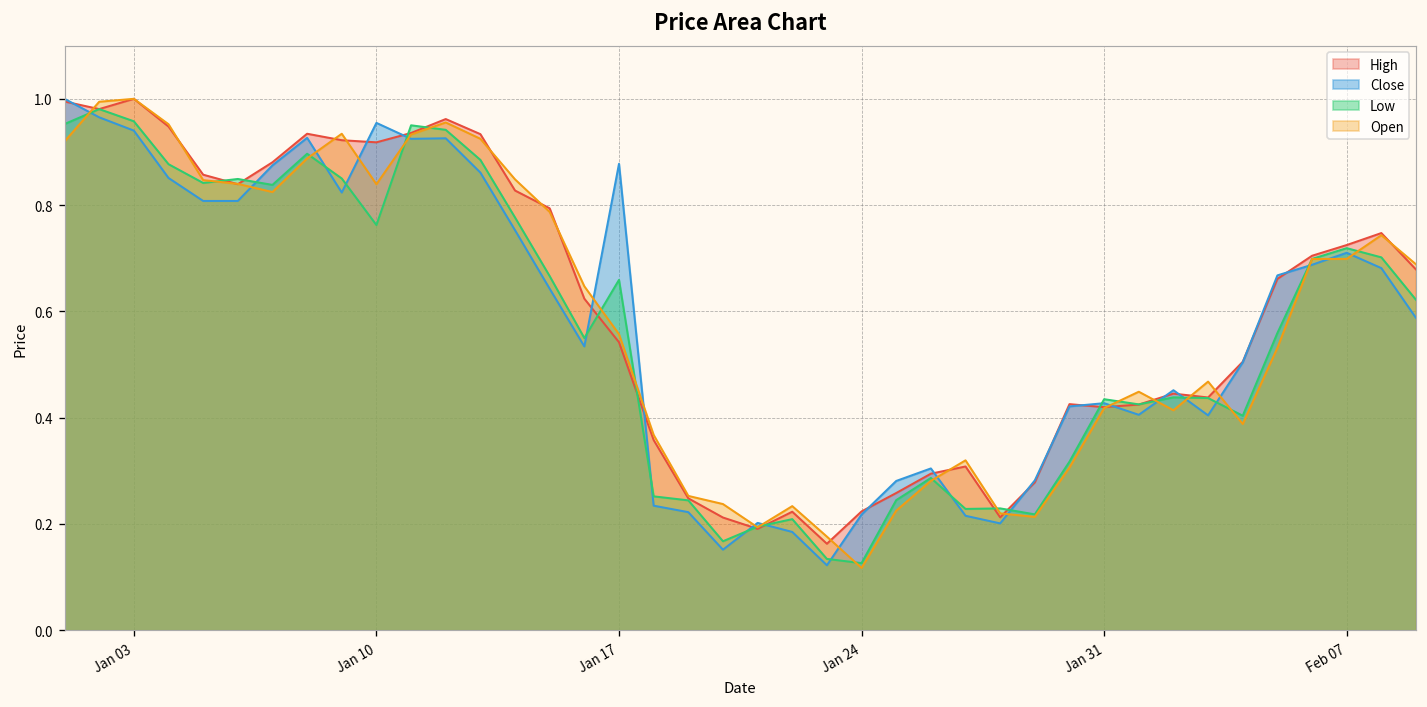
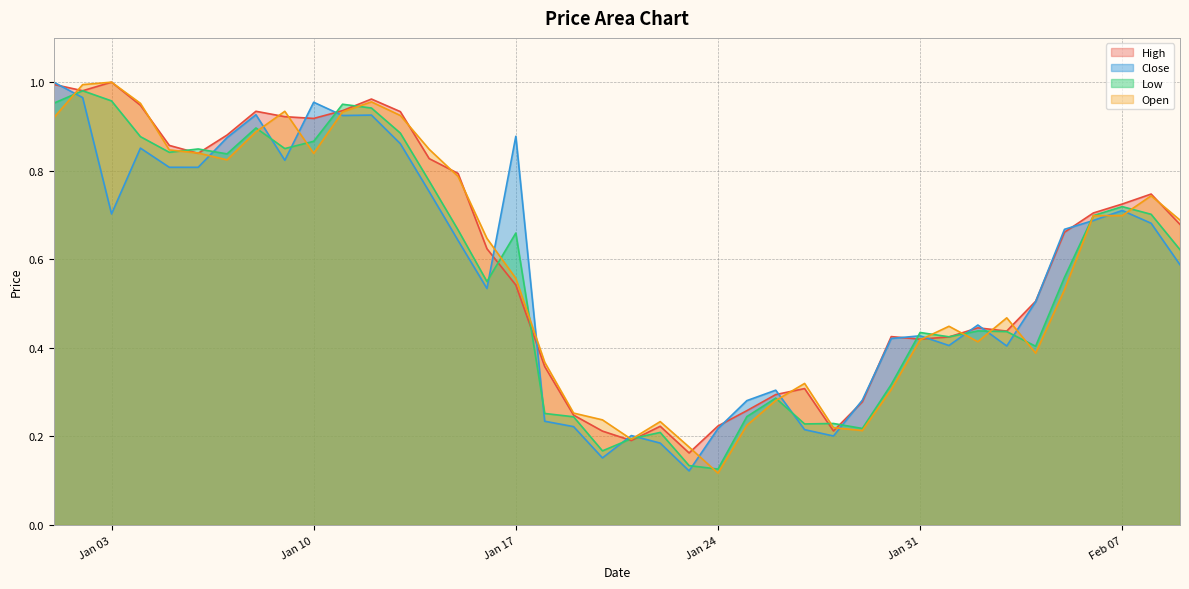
  {
    "Close": {
-     "Jan 03": 0.94,
+     "Jan 03": 0.70,
      "Jan 10": 0.95,
      "Jan 17": 0.88,
      "Jan 24": 0.22,
      "Jan 31": 0.43,
      "Feb 07": 0.71
    },
    "Low": {
      "Jan 03": 0.96,
-     "Jan 10": 0.76,
+     "Jan 10": 0.87,
      "Jan 17": 0.66,
      "Jan 24": 0.13,
      "Jan 31": 0.43,
      "Feb 07": 0.72
    }
  }
